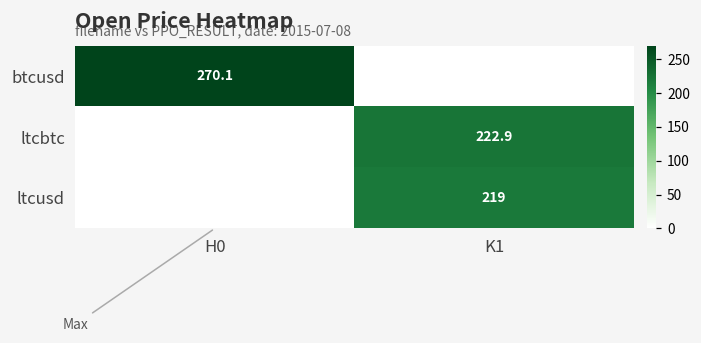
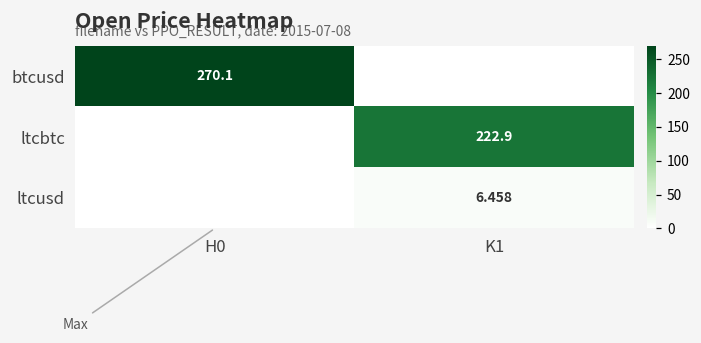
  {
    "btcusd": {
      "H0": 270.1
    },
    "ltcbtc": {
      "K1": 222.9
    },
    "ltcusd": {
-     "K1": 219
+     "K1": 6.458
    }
  }
